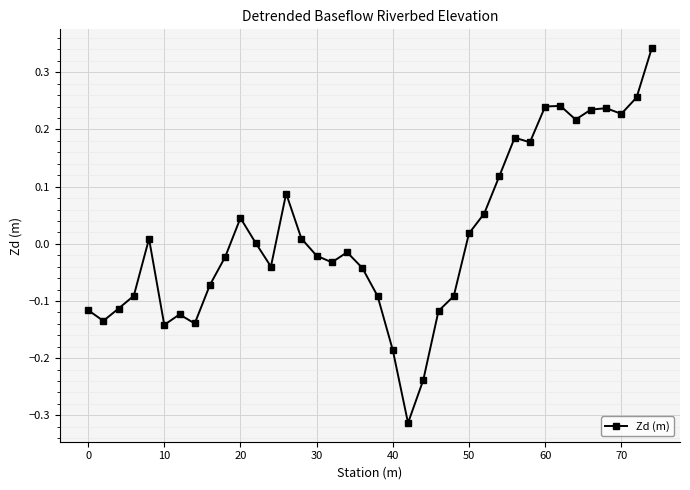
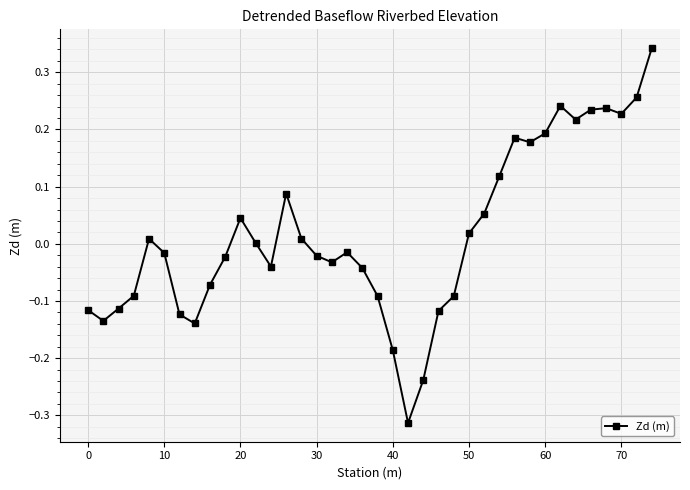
  {
    "0": -0.12,
-   "10": -0.14,
+   "10": -0.02,
    "20": 0.05,
    "30": -0.02,
    "40": -0.19,
    "50": 0.02,
-   "60": 0.24,
+   "60": 0.19,
    "70": 0.23
  }
